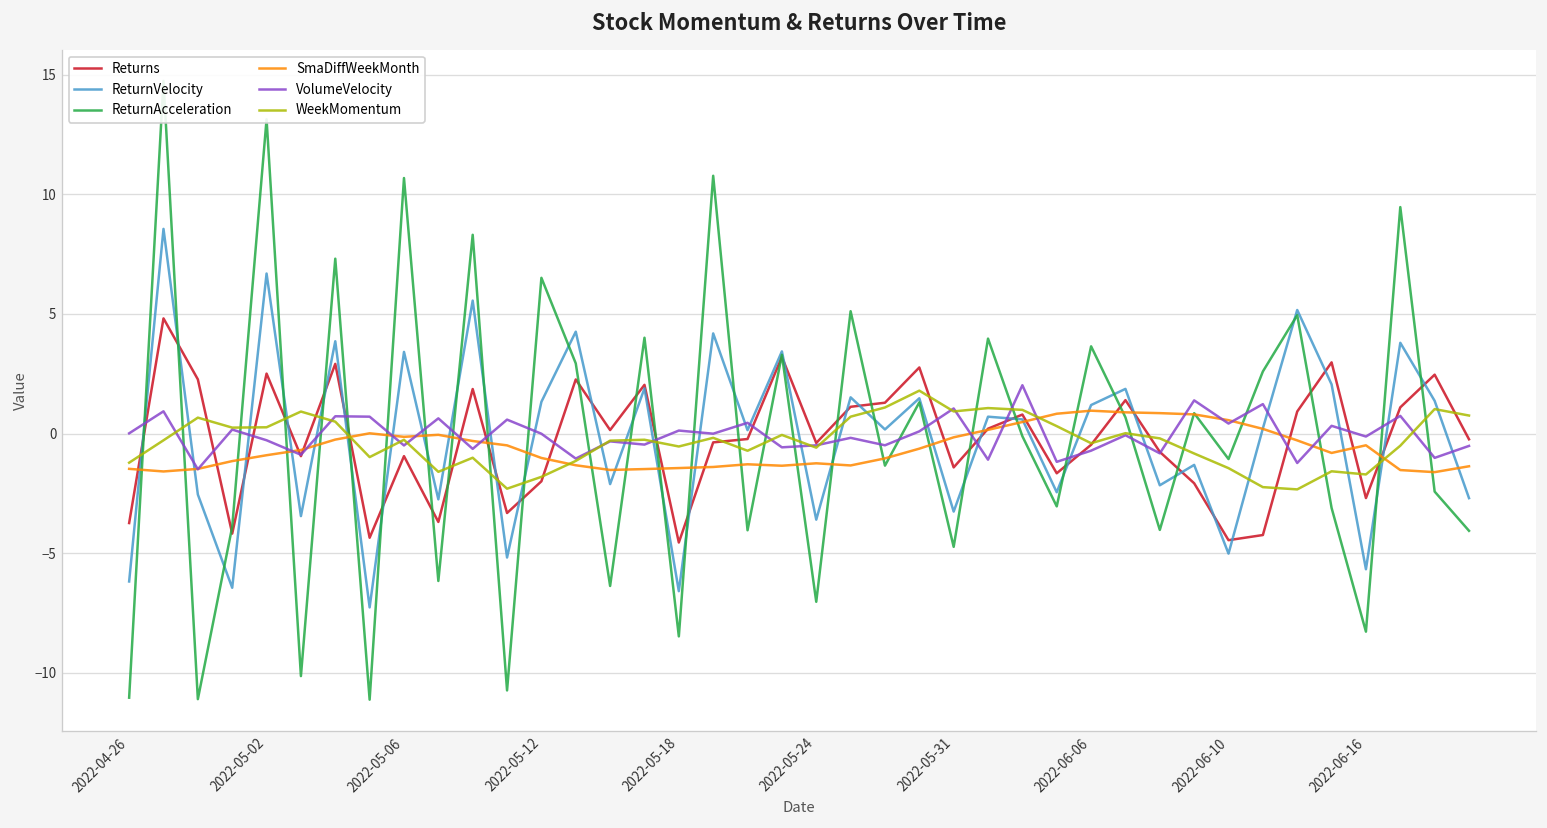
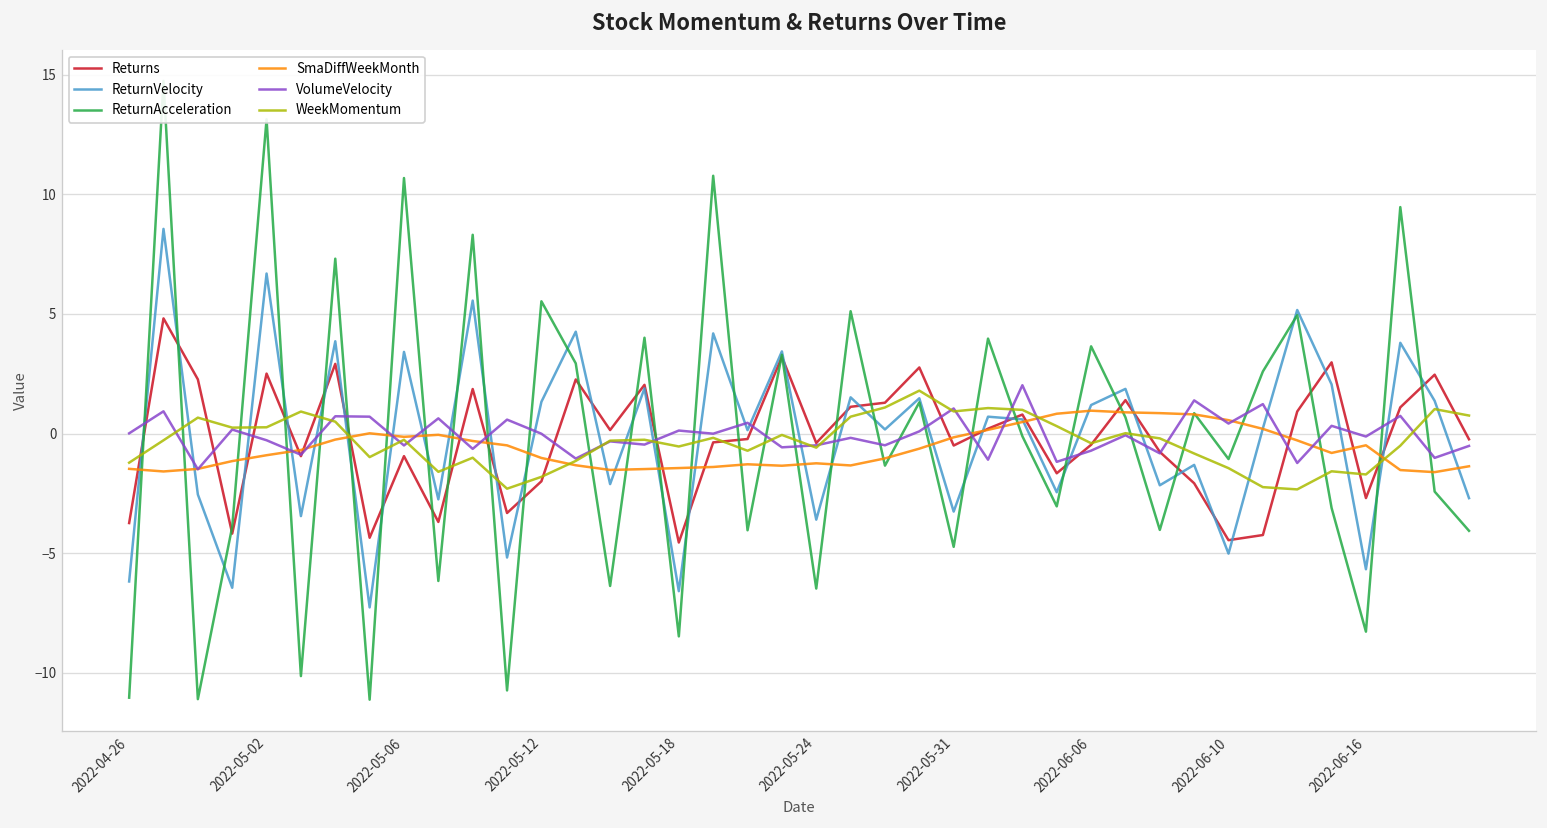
  {
    "Returns": {
      "2022-04-26": -3.7,
      "2022-05-02": 2.5,
      "2022-05-06": -0.9,
      "2022-05-12": -2.0,
      "2022-05-18": -4.6,
-     "2022-05-31": -1.4,
+     "2022-05-31": -0.5,
      "2022-06-10": -4.5,
      "2022-06-16": -2.7
    },
    "ReturnVelocity": {
      "2022-04-26": -6.2,
      "2022-05-02": 6.7,
      "2022-05-06": 3.4,
      "2022-05-12": 1.3,
      "2022-05-18": -6.6,
      "2022-05-24": -3.6,
      "2022-05-31": -3.3,
      "2022-06-06": 1.2,
      "2022-06-10": -5.0,
      "2022-06-16": -5.7
    },
    "ReturnAcceleration": {
      "2022-04-26": -11.0,
      "2022-05-02": 13.1,
      "2022-05-06": 10.7,
-     "2022-05-12": 6.5,
+     "2022-05-12": 5.5,
      "2022-05-18": -8.5,
-     "2022-05-24": -7.0,
+     "2022-05-24": -6.5,
      "2022-05-31": -4.7,
      "2022-06-06": 3.6,
      "2022-06-10": -1.1,
      "2022-06-16": -8.3
    },
    "SmaDiffWeekMonth": {
      "2022-04-26": -1.5,
      "2022-05-02": -0.9,
      "2022-05-12": -1.0,
      "2022-05-18": -1.4,
      "2022-05-24": -1.2,
      "2022-05-31": -0.2,
      "2022-06-06": 1.0,
      "2022-06-10": 0.6,
      "2022-06-16": -0.5
    },
    "VolumeVelocity": {
      "2022-04-26": 0.0,
      "2022-05-02": -0.3,
      "2022-05-06": -0.5,
      "2022-05-12": 0.0,
      "2022-05-18": 0.1,
      "2022-06-06": -0.7,
      "2022-06-10": 0.4,
      "2022-06-16": -0.1
    },
    "WeekMomentum": {
      "2022-04-26": -1.2,
      "2022-05-02": 0.3,
      "2022-05-12": -1.8,
      "2022-05-18": -0.5,
      "2022-06-10": -1.4,
      "2022-06-16": -1.7
    }
  }
